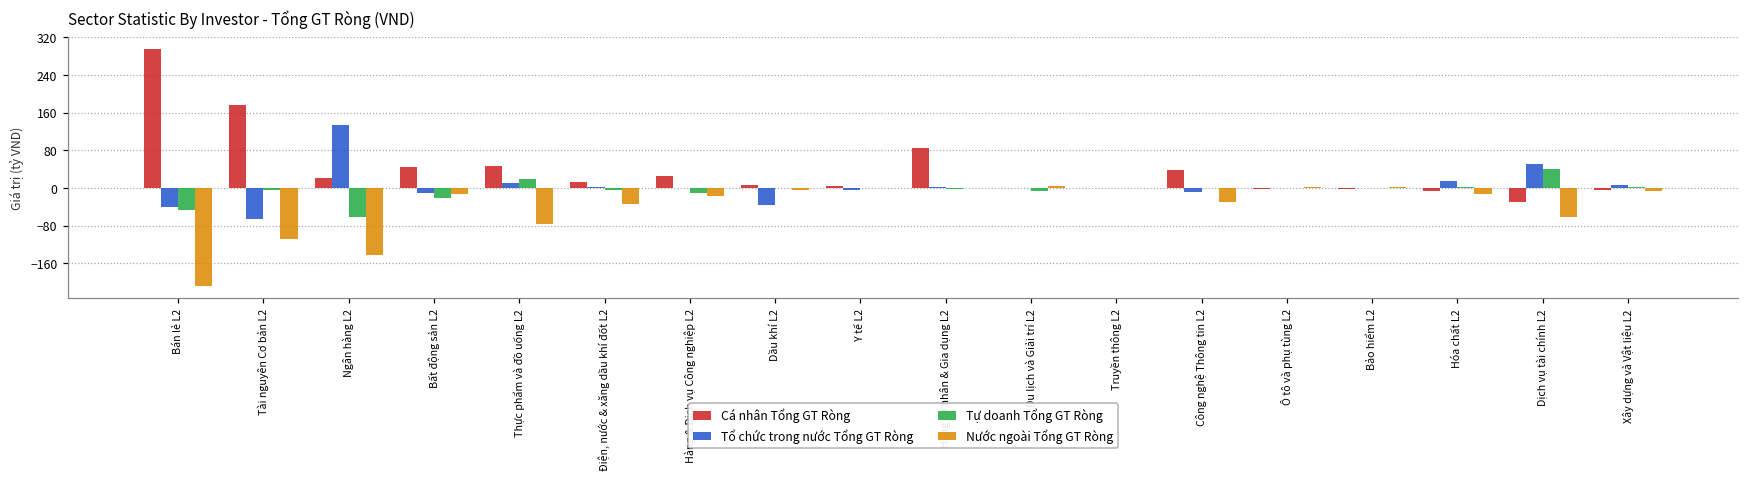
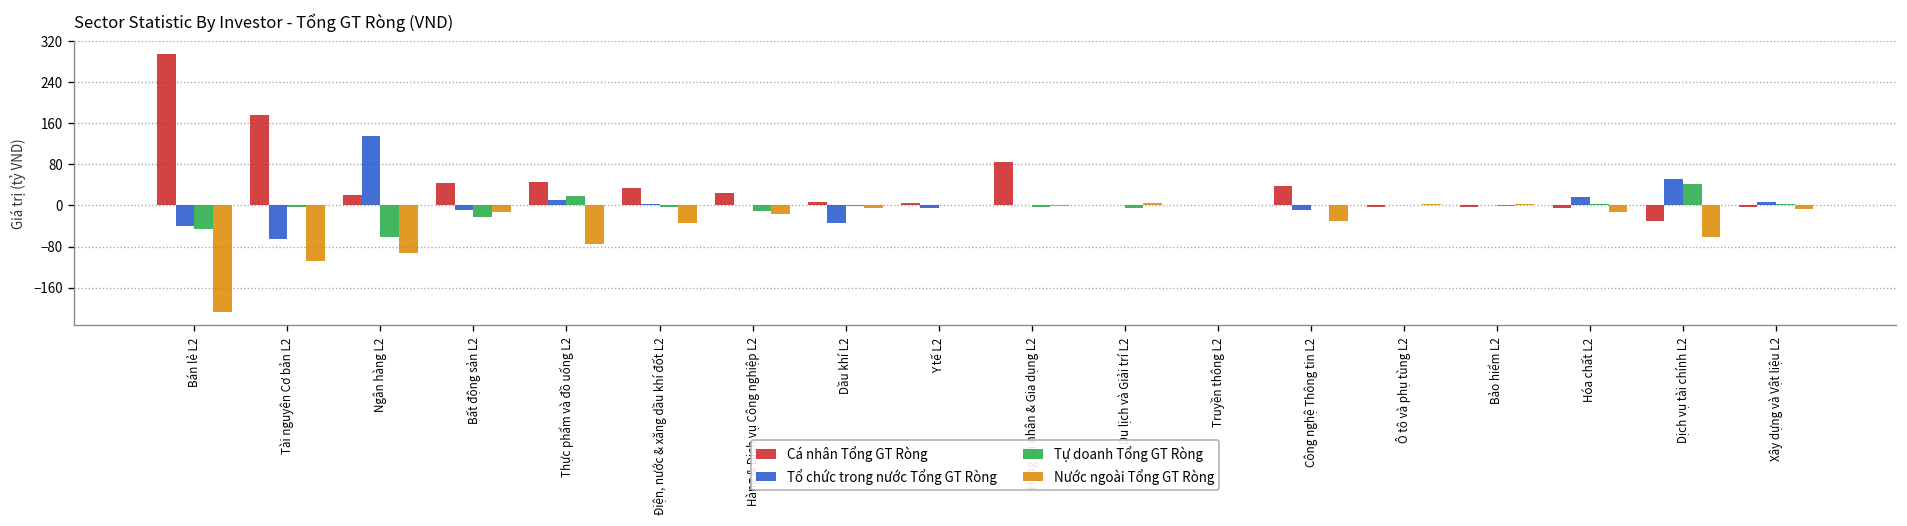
  {
    "Cá nhân Tổng GT Ròng": {
      "Bán lẻ L2": 300,
      "Tài nguyên Cơ bản L2": 180,
      "Ngân hàng L2": 20,
      "Bất động sản L2": 40,
      "Thực phẩm và đồ uống L2": 50,
-     "Điện, nước & xăng dầu khí đốt L2": 10,
+     "Điện, nước & xăng dầu khí đốt L2": 30,
      "Hàng & Dịch vụ Công nghiệp L2": 20,
      "Dầu khí L2": 10,
      "Hàng cá nhân & Gia dụng L2": 80,
      "Công nghệ Thông tin L2": 40,
      "Hóa chất L2": -10,
      "Dịch vụ tài chính L2": -30
    },
    "Tổ chức trong nước Tổng GT Ròng": {
      "Bán lẻ L2": -40,
      "Tài nguyên Cơ bản L2": -70,
      "Ngân hàng L2": 130,
      "Bất động sản L2": -10,
      "Thực phẩm và đồ uống L2": 10,
      "Dầu khí L2": -30,
      "Công nghệ Thông tin L2": -10,
      "Hóa chất L2": 20,
      "Dịch vụ tài chính L2": 50,
      "Xây dựng và Vật liệu L2": 10
    },
    "Tự doanh Tổng GT Ròng": {
      "Bán lẻ L2": -50,
      "Ngân hàng L2": -60,
      "Bất động sản L2": -20,
      "Thực phẩm và đồ uống L2": 20,
      "Hàng & Dịch vụ Công nghiệp L2": -10,
      "Truyền thông L2": 0,
      "Dịch vụ tài chính L2": 40
    },
    "Nước ngoài Tổng GT Ròng": {
      "Bán lẻ L2": -210,
      "Tài nguyên Cơ bản L2": -110,
-     "Ngân hàng L2": -140,
+     "Ngân hàng L2": -90,
      "Bất động sản L2": -10,
      "Thực phẩm và đồ uống L2": -80,
      "Điện, nước & xăng dầu khí đốt L2": -30,
      "Hàng & Dịch vụ Công nghiệp L2": -20,
      "Công nghệ Thông tin L2": -30,
      "Hóa chất L2": -10,
      "Dịch vụ tài chính L2": -60,
      "Xây dựng và Vật liệu L2": -10
    }
  }
